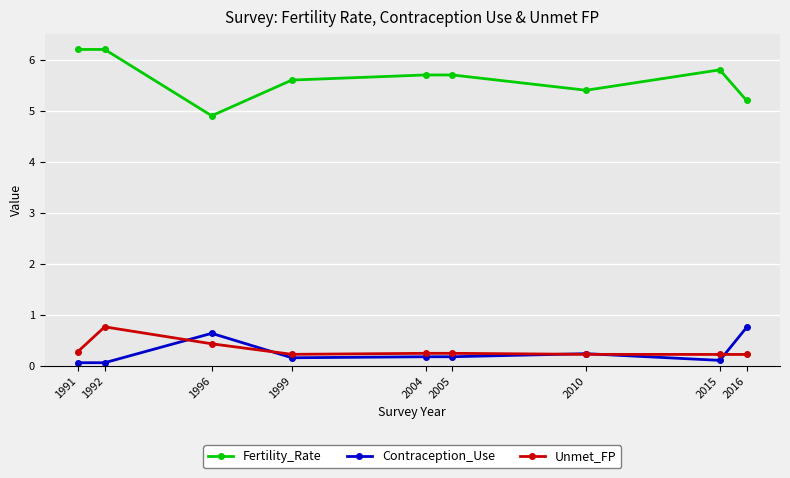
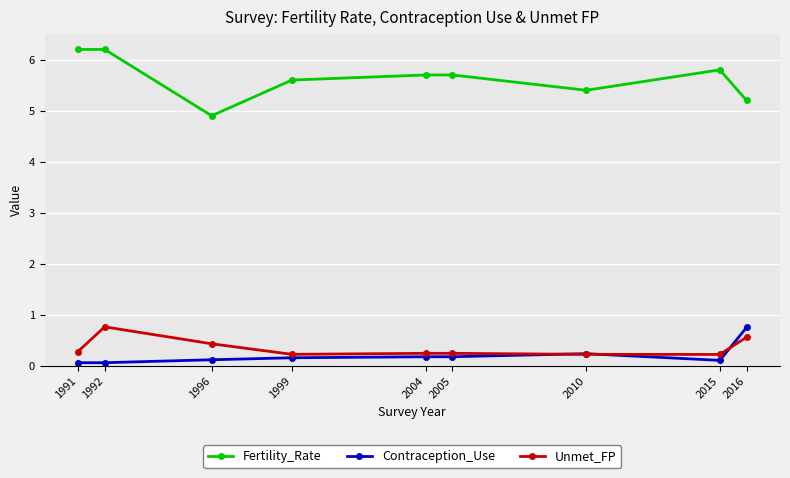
  {
    "Fertility_Rate": {
      "1991": 6.2,
      "1992": 6.2,
      "1996": 4.9,
      "1999": 5.6,
      "2004": 5.7,
      "2005": 5.7,
      "2010": 5.4,
      "2015": 5.8,
      "2016": 5.2
    },
    "Contraception_Use": {
      "1991": 0.1,
      "1992": 0.1,
-     "1996": 0.6,
+     "1996": 0.1,
      "1999": 0.2,
      "2004": 0.2,
      "2005": 0.2,
      "2015": 0.1,
      "2016": 0.8
    },
    "Unmet_FP": {
      "1991": 0.3,
      "1992": 0.8,
      "1996": 0.4,
      "1999": 0.2,
      "2004": 0.2,
      "2005": 0.2,
      "2015": 0.2,
-     "2016": 0.2
+     "2016": 0.6
    }
  }
